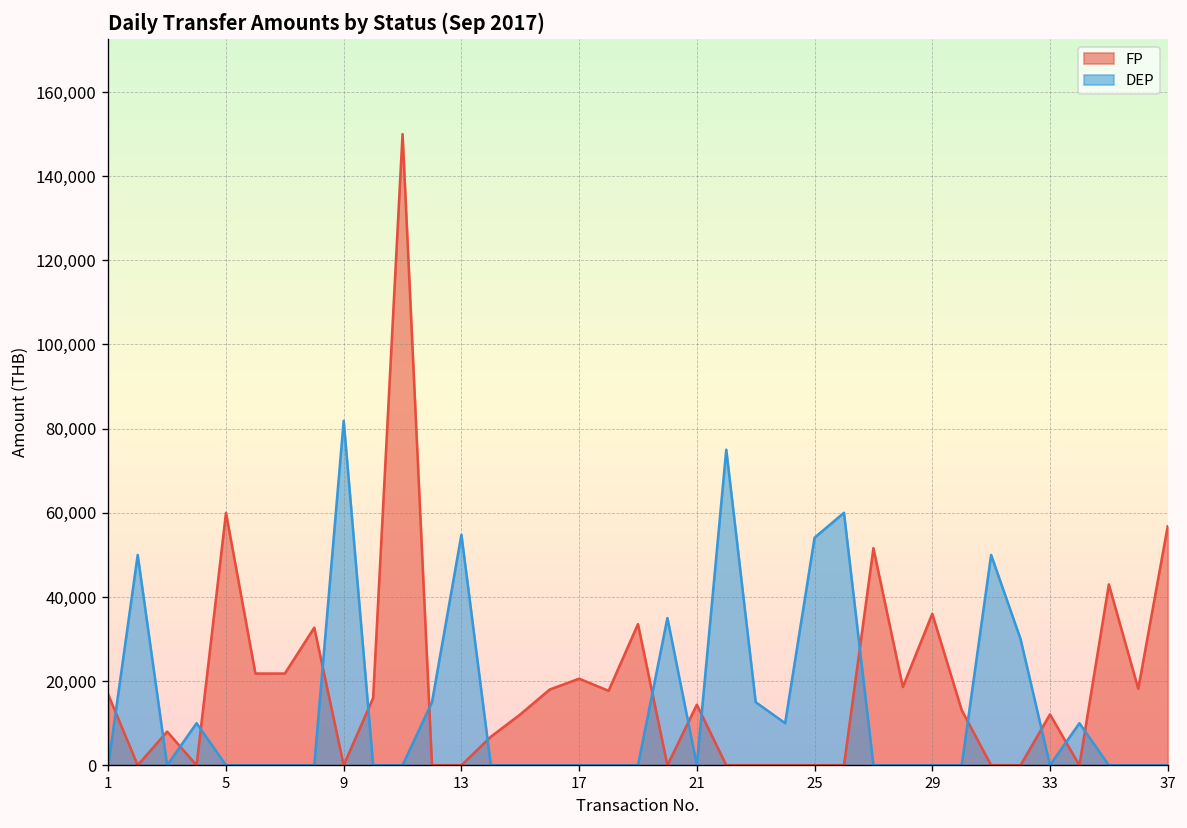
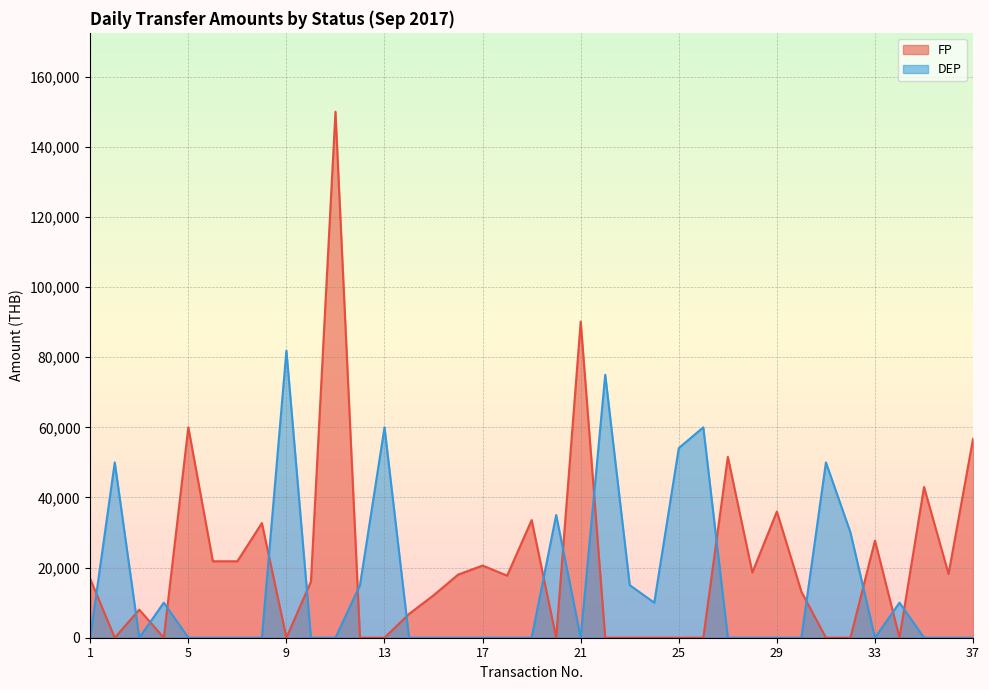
  {
    "FP": {
      "1": "17,000",
      "5": "60,000",
      "9": "0",
      "13": "0",
      "17": "21,000",
-     "21": "14,000",
+     "21": "90,000",
      "25": "0",
      "29": "36,000",
-     "33": "12,000",
+     "33": "28,000",
      "37": "57,000"
    },
    "DEP": {
      "1": "0",
      "5": "0",
      "9": "82,000",
-     "13": "55,000",
+     "13": "60,000",
      "17": "0",
      "21": "0",
      "25": "54,000",
      "29": "0",
      "33": "0",
      "37": "0"
    }
  }
